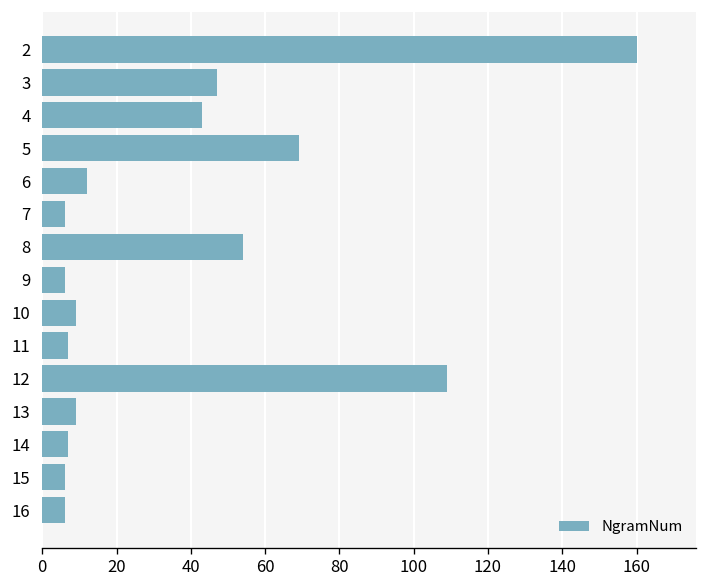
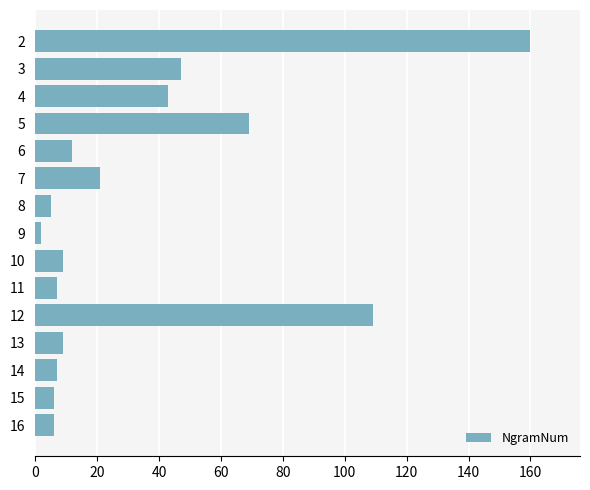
  {
    "2": 160,
    "3": 47,
    "4": 43,
    "5": 69,
    "6": 12,
-   "7": 6,
-   "8": 54,
-   "9": 6,
+   "7": 21,
+   "8": 5,
+   "9": 2,
    "10": 9,
    "11": 7,
    "12": 109,
    "13": 9,
    "14": 7,
    "15": 6,
    "16": 6
  }
